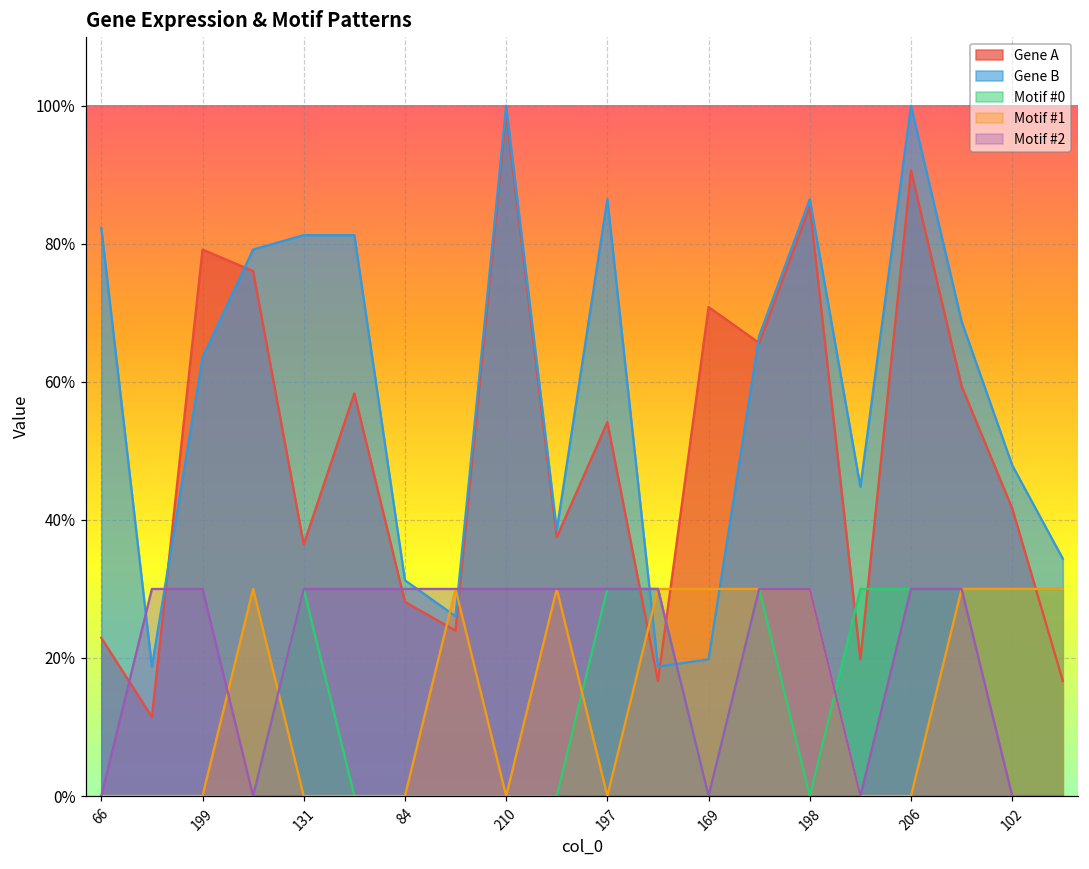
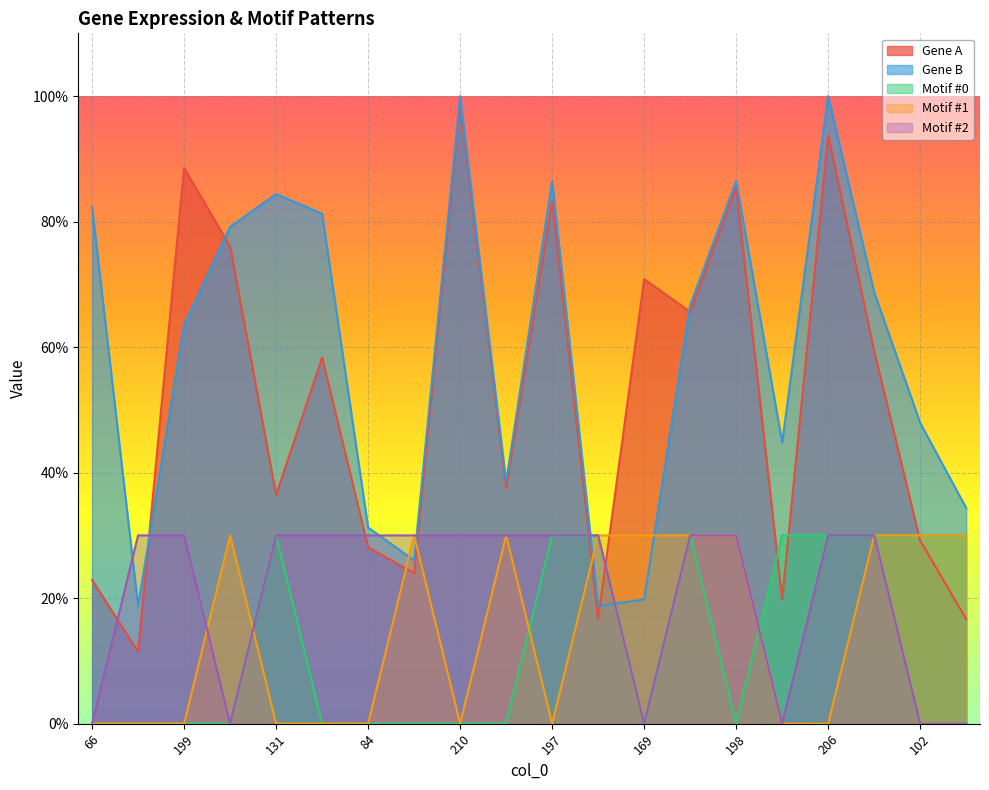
  {
    "Gene A": {
      "66": "23%",
-     "199": "79%",
+     "199": "89%",
      "131": "36%",
      "84": "28%",
      "210": "99%",
-     "197": "54%",
+     "197": "83%",
      "169": "71%",
      "198": "85%",
-     "206": "91%",
-     "102": "42%"
+     "206": "94%",
+     "102": "29%"
    },
    "Gene B": {
      "66": "82%",
      "199": "64%",
-     "131": "81%",
+     "131": "84%",
      "84": "31%",
      "210": "100%",
      "197": "86%",
      "169": "20%",
      "198": "86%",
      "206": "100%",
      "102": "48%"
    },
    "Motif #0": {
      "198": "0%"
    },
    "Motif #1": {
      "131": "0%",
      "197": "0%",
      "169": "30%",
      "206": "0%"
    },
    "Motif #2": {
      "199": "30%",
      "84": "30%",
      "210": "30%",
      "102": "0%"
    }
  }
